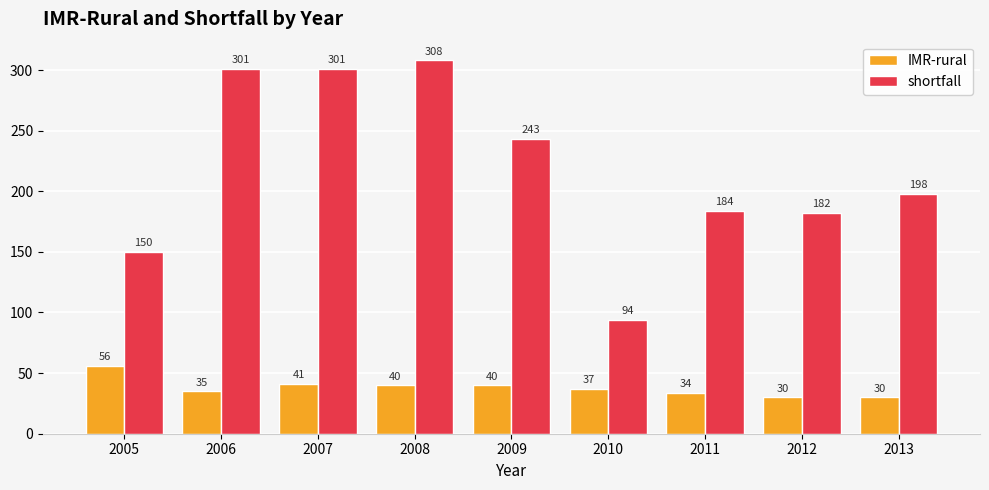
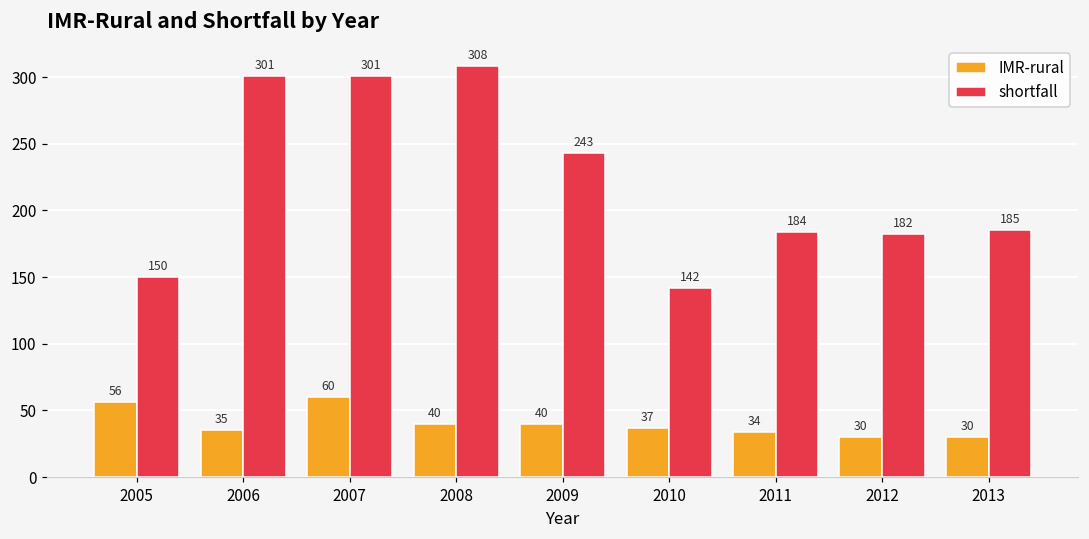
  {
    "IMR-rural": {
      "2005": 56,
      "2006": 35,
-     "2007": 41,
+     "2007": 60,
      "2008": 40,
      "2009": 40,
      "2010": 37,
      "2011": 34,
      "2012": 30,
      "2013": 30
    },
    "shortfall": {
      "2005": 150,
      "2006": 301,
      "2007": 301,
      "2008": 308,
      "2009": 243,
-     "2010": 94,
+     "2010": 142,
      "2011": 184,
      "2012": 182,
-     "2013": 198
+     "2013": 185
    }
  }
